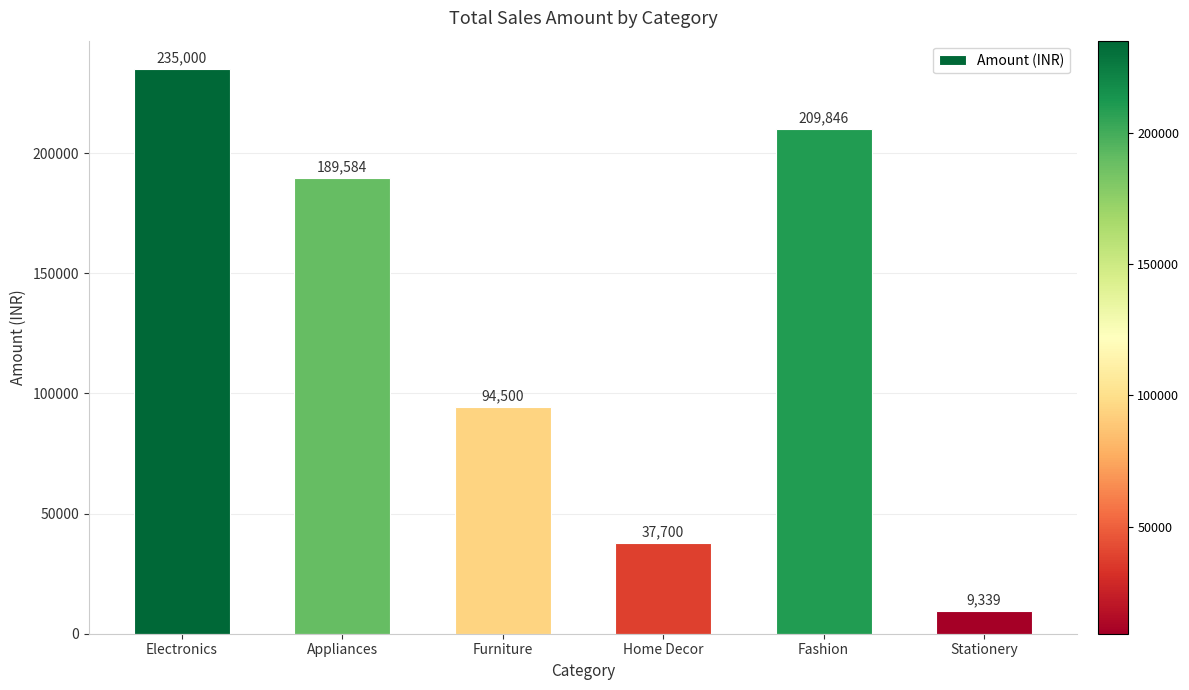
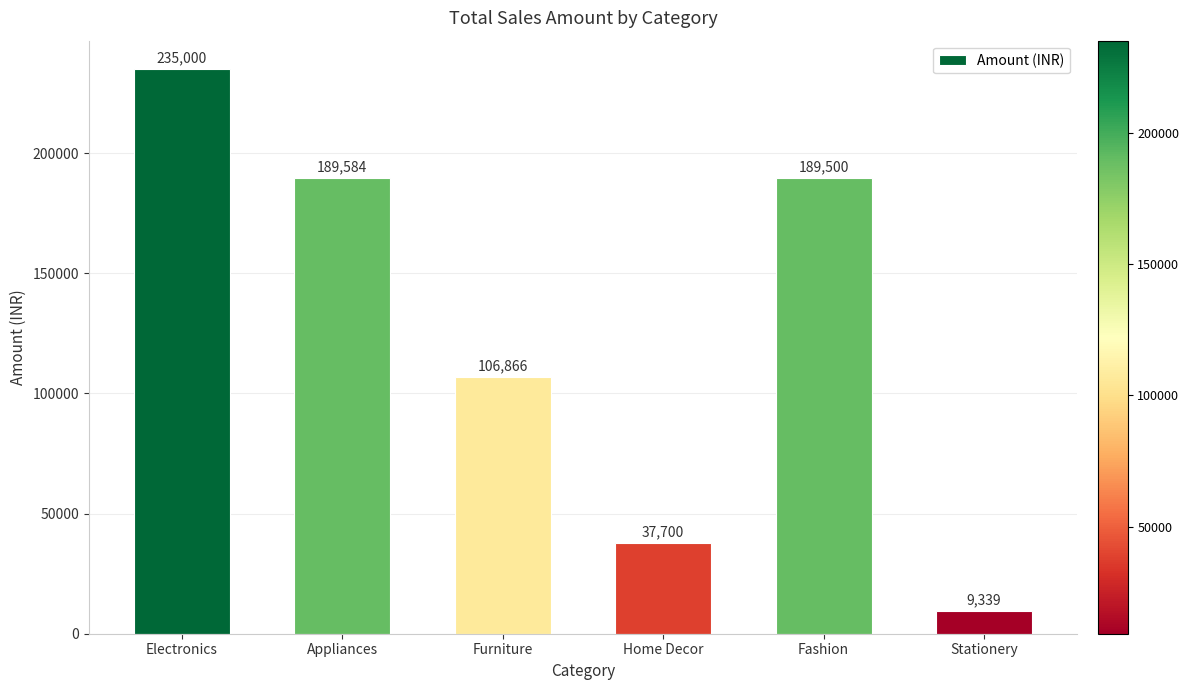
  {
    "Electronics": "235,000",
    "Appliances": "189,584",
-   "Furniture": "94,500",
+   "Furniture": "106,866",
    "Home Decor": "37,700",
-   "Fashion": "209,846",
+   "Fashion": "189,500",
    "Stationery": "9,339"
  }
